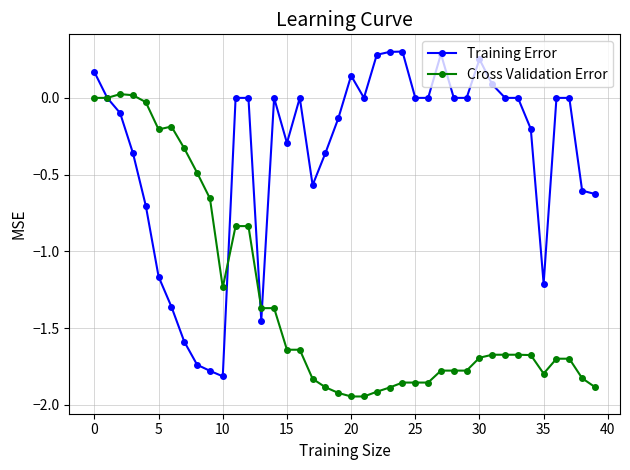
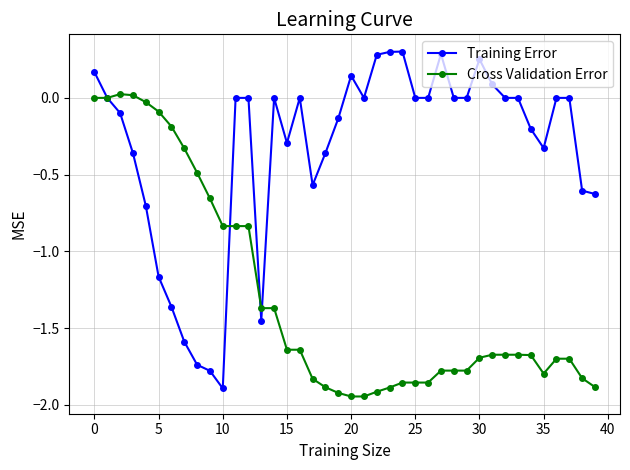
  {
    "Training Error": {
      "0": 0.17,
      "5": -1.17,
-     "10": -1.82,
+     "10": -1.89,
      "15": -0.29,
      "20": 0.14,
      "25": 0.00,
-     "35": -1.21
+     "35": -0.33
    },
    "Cross Validation Error": {
      "0": 0.00,
-     "5": -0.21,
-     "10": -1.24,
+     "5": -0.09,
+     "10": -0.84,
      "15": -1.64,
      "20": -1.95,
      "25": -1.86,
      "30": -1.69,
      "35": -1.80
    }
  }
